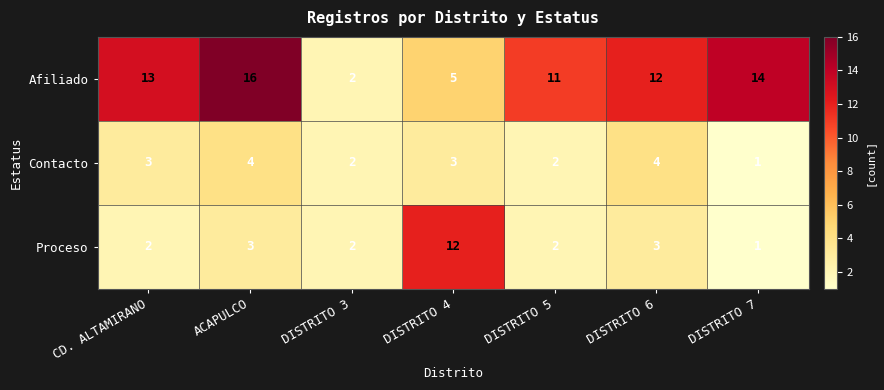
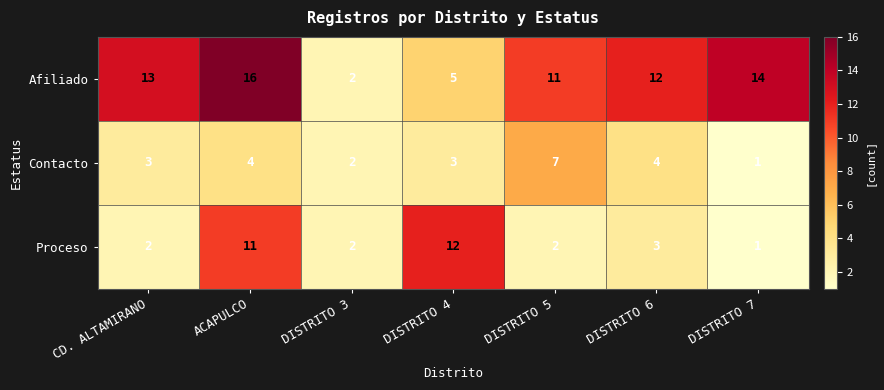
  {
    "Afiliado": {
      "CD. ALTAMIRANO": 13,
      "ACAPULCO": 16,
      "DISTRITO 3": 2,
      "DISTRITO 4": 5,
      "DISTRITO 5": 11,
      "DISTRITO 6": 12,
      "DISTRITO 7": 14
    },
    "Contacto": {
      "CD. ALTAMIRANO": 3,
      "ACAPULCO": 4,
      "DISTRITO 3": 2,
      "DISTRITO 4": 3,
-     "DISTRITO 5": 2,
+     "DISTRITO 5": 7,
      "DISTRITO 6": 4,
      "DISTRITO 7": 1
    },
    "Proceso": {
      "CD. ALTAMIRANO": 2,
-     "ACAPULCO": 3,
+     "ACAPULCO": 11,
      "DISTRITO 3": 2,
      "DISTRITO 4": 12,
      "DISTRITO 5": 2,
      "DISTRITO 6": 3,
      "DISTRITO 7": 1
    }
  }
